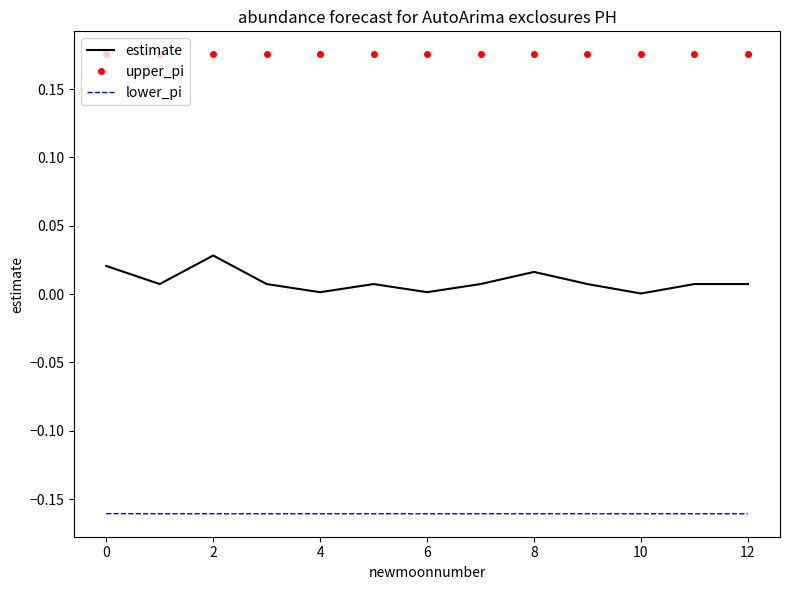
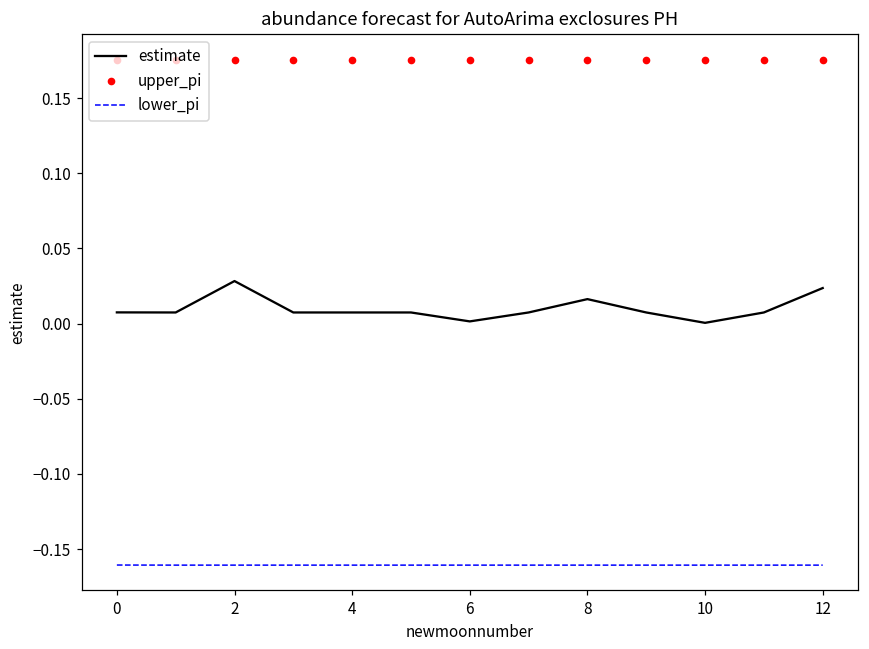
  {
    "estimate": {
-     "0": 0.021,
+     "0": 0.007,
      "2": 0.028,
-     "4": 0.001,
+     "4": 0.007,
      "6": 0.001,
      "8": 0.016,
      "10": 0.000,
-     "12": 0.007
+     "12": 0.024
    },
    "upper_pi": {
      "2": 0.175,
      "4": 0.175,
      "6": 0.175,
      "8": 0.175,
      "10": 0.175,
      "12": 0.175
    },
    "lower_pi": {
      "0": -0.161,
      "2": -0.161,
      "4": -0.161,
      "6": -0.161,
      "8": -0.161,
      "10": -0.161,
      "12": -0.161
    }
  }
